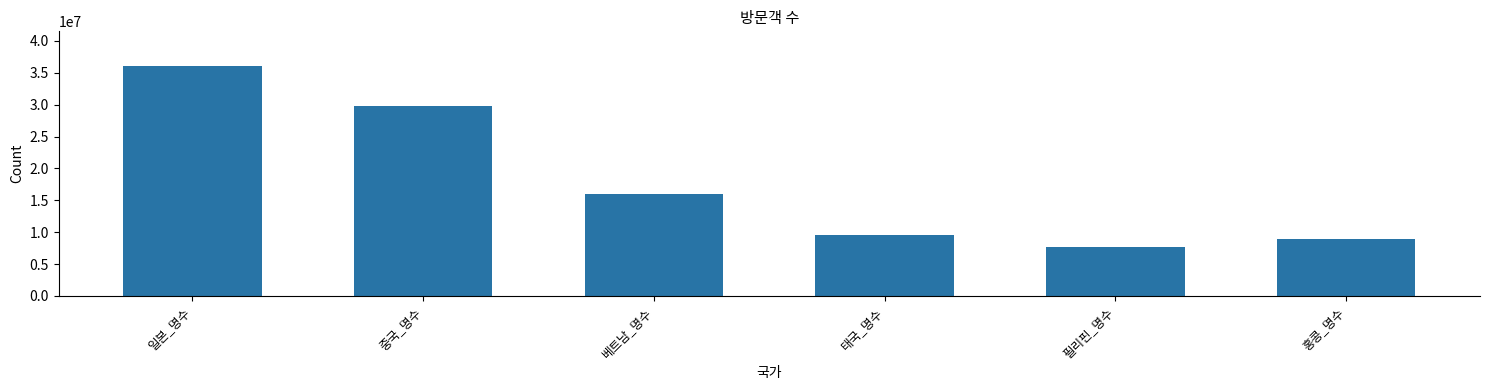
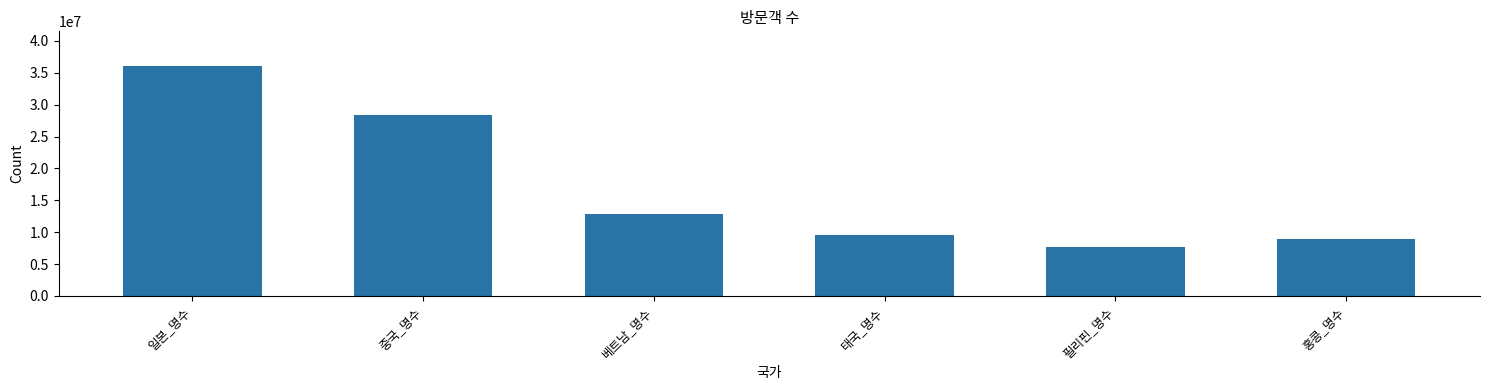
  {
    "일본_명수": 36000000,
-   "중국_명수": 30000000,
-   "베트남_명수": 16000000,
+   "중국_명수": 28000000,
+   "베트남_명수": 13000000,
    "태국_명수": 10000000,
    "필리핀_명수": 8000000,
    "홍콩_명수": 9000000
  }
